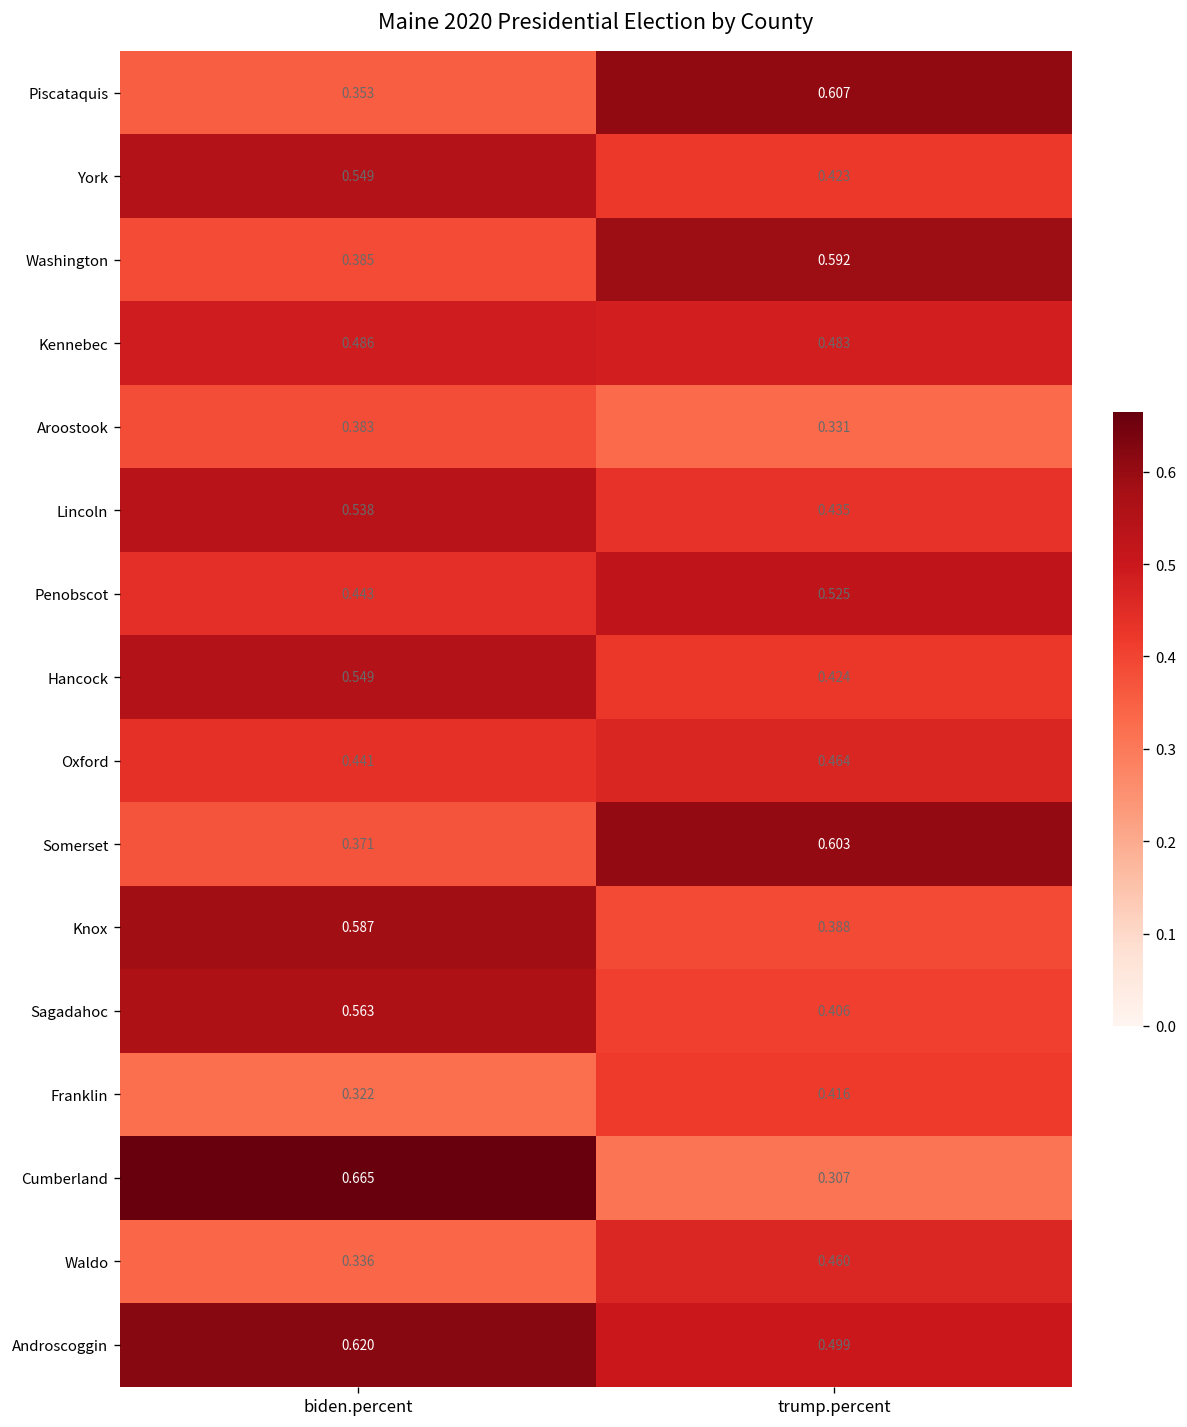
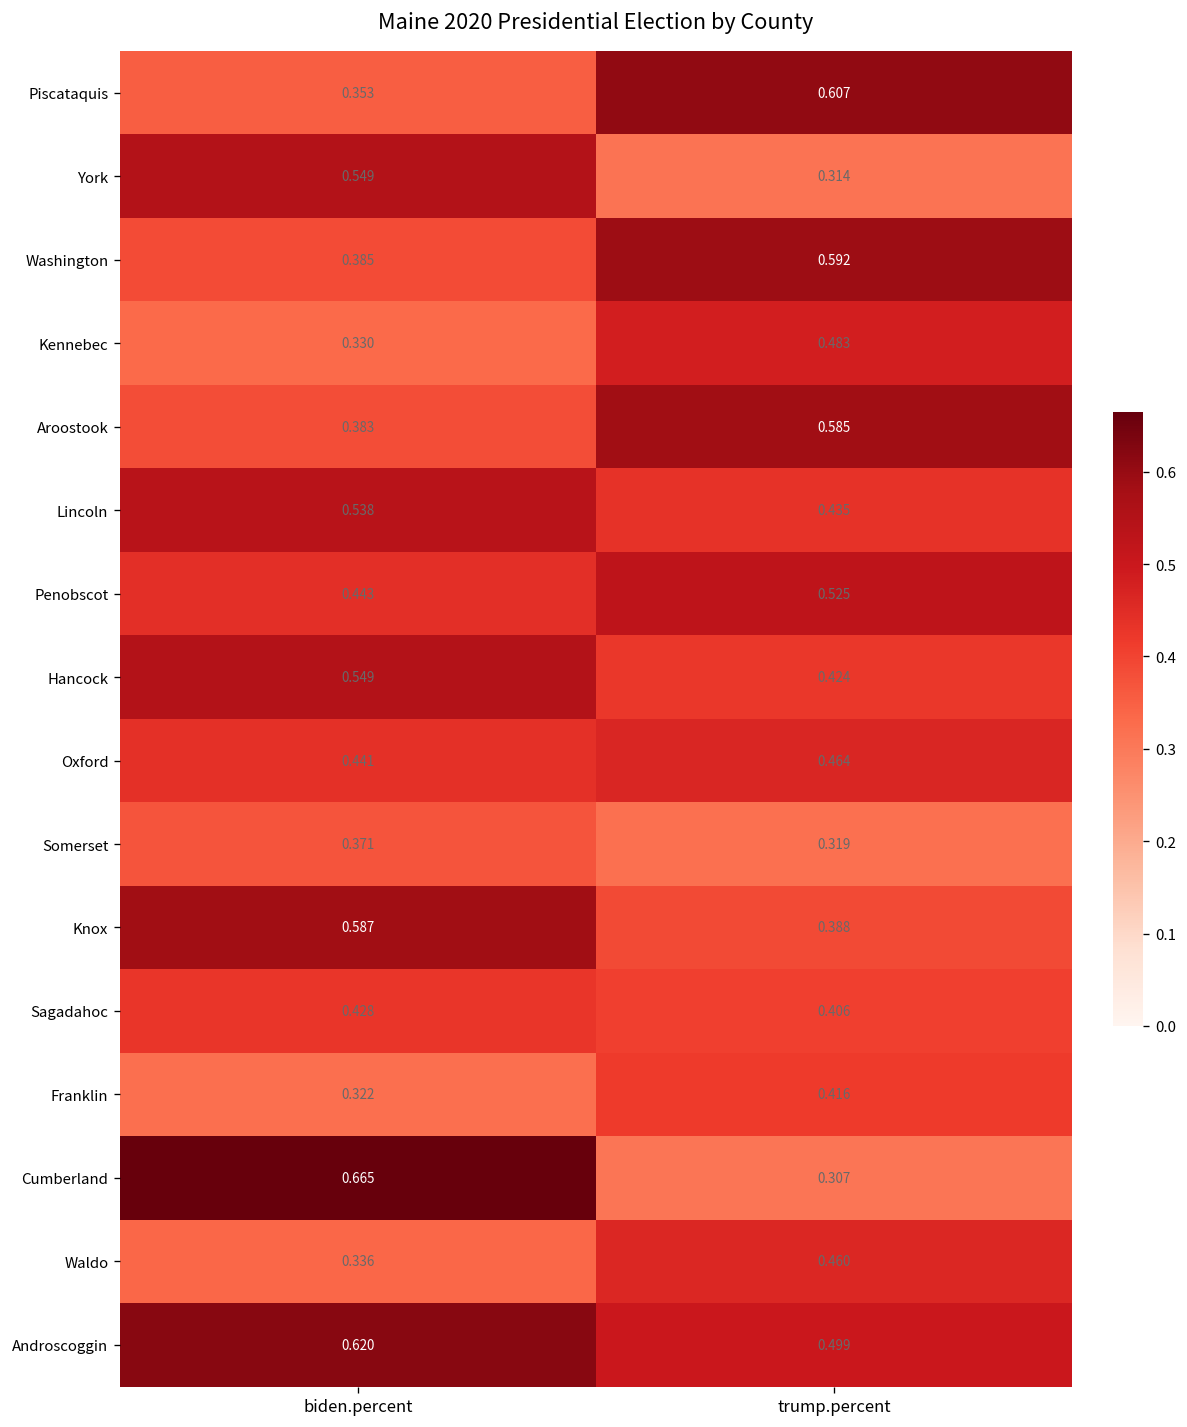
  {
    "Piscataquis": {
      "biden.percent": 0.353,
      "trump.percent": 0.607
    },
    "York": {
      "biden.percent": 0.549,
-     "trump.percent": 0.423
+     "trump.percent": 0.314
    },
    "Washington": {
      "biden.percent": 0.385,
      "trump.percent": 0.592
    },
    "Kennebec": {
-     "biden.percent": 0.486,
+     "biden.percent": 0.330,
      "trump.percent": 0.483
    },
    "Aroostook": {
      "biden.percent": 0.383,
-     "trump.percent": 0.331
+     "trump.percent": 0.585
    },
    "Lincoln": {
      "biden.percent": 0.538,
      "trump.percent": 0.435
    },
    "Penobscot": {
      "biden.percent": 0.443,
      "trump.percent": 0.525
    },
    "Hancock": {
      "biden.percent": 0.549,
      "trump.percent": 0.424
    },
    "Oxford": {
      "biden.percent": 0.441,
      "trump.percent": 0.464
    },
    "Somerset": {
      "biden.percent": 0.371,
-     "trump.percent": 0.603
+     "trump.percent": 0.319
    },
    "Knox": {
      "biden.percent": 0.587,
      "trump.percent": 0.388
    },
    "Sagadahoc": {
-     "biden.percent": 0.563,
+     "biden.percent": 0.428,
      "trump.percent": 0.406
    },
    "Franklin": {
      "biden.percent": 0.322,
      "trump.percent": 0.416
    },
    "Cumberland": {
      "biden.percent": 0.665,
      "trump.percent": 0.307
    },
    "Waldo": {
      "biden.percent": 0.336,
      "trump.percent": 0.460
    },
    "Androscoggin": {
      "biden.percent": 0.620,
      "trump.percent": 0.499
    }
  }
